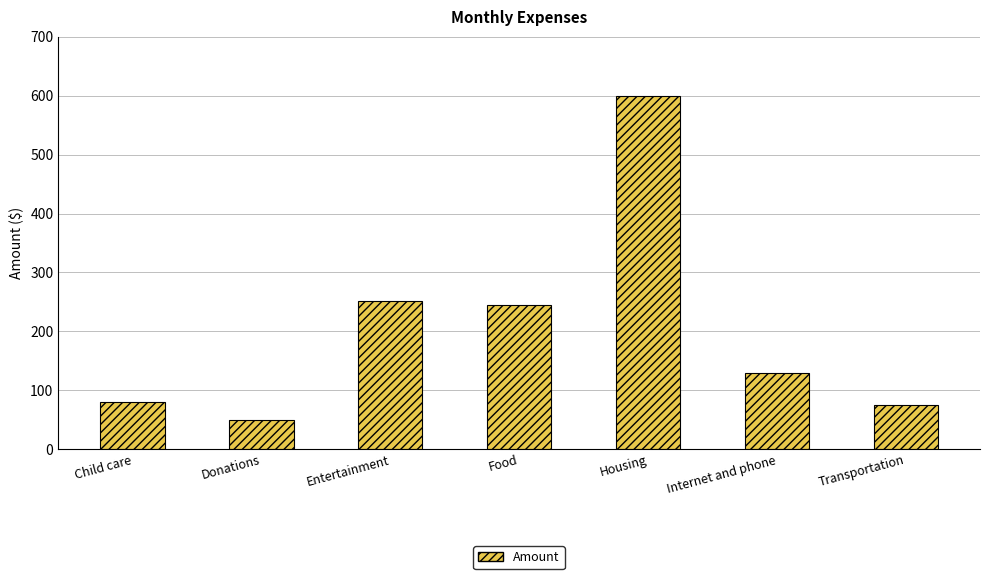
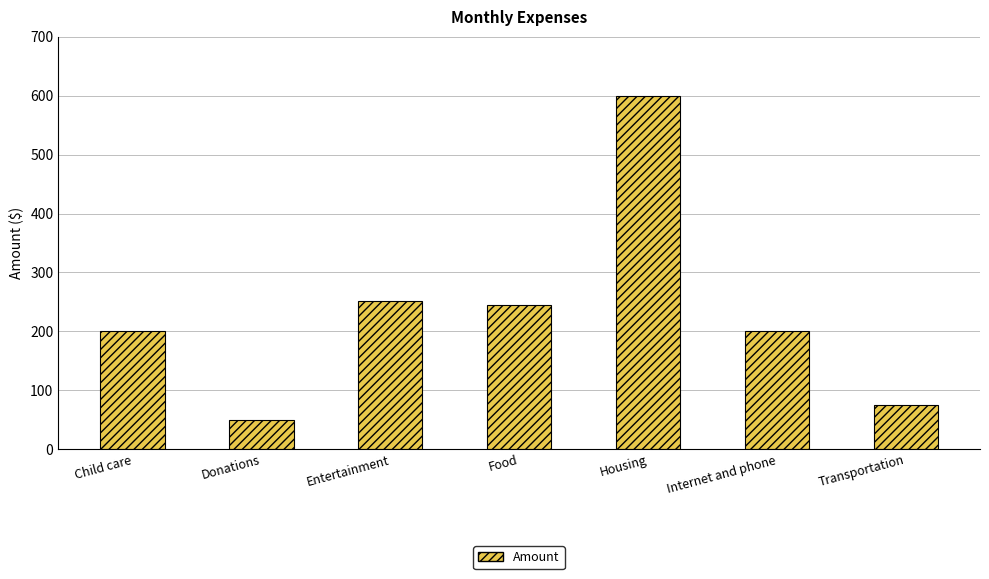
  {
-   "Child care": 80,
+   "Child care": 200,
    "Donations": 50,
    "Entertainment": 250,
    "Food": 240,
    "Housing": 600,
-   "Internet and phone": 130,
+   "Internet and phone": 200,
    "Transportation": 80
  }
